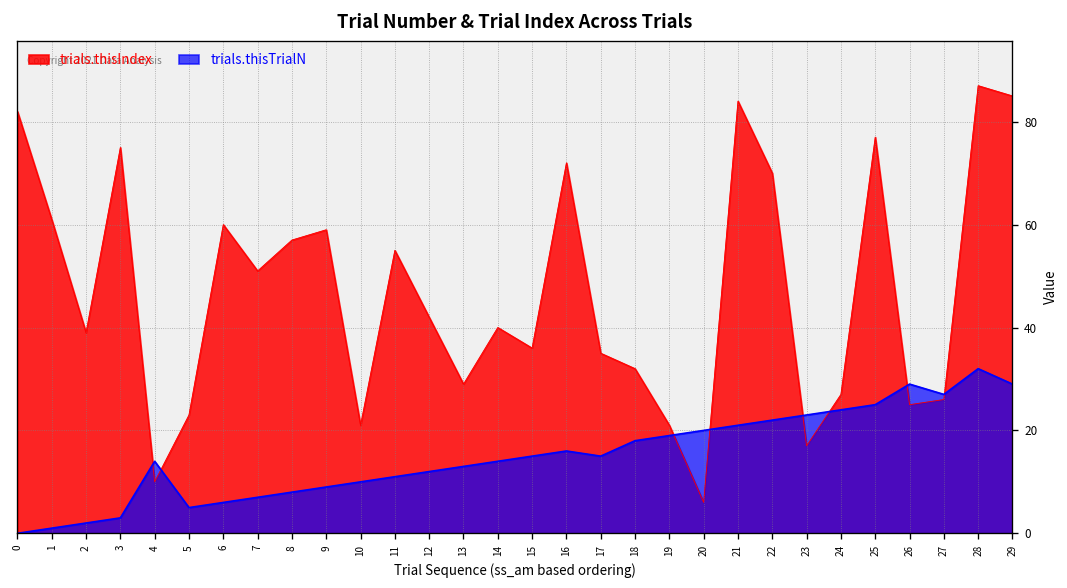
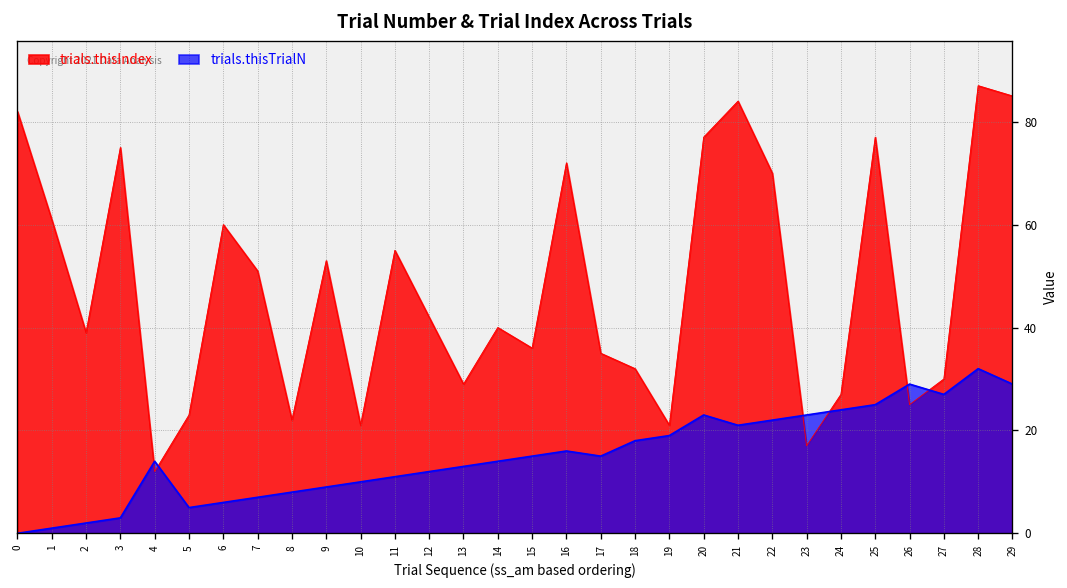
  {
    "trials.thisIndex": {
      "0": 82,
      "1": 61,
      "2": 39,
      "3": 75,
-     "4": 10,
+     "4": 12,
      "5": 23,
      "6": 60,
      "7": 51,
-     "8": 57,
-     "9": 59,
+     "8": 22,
+     "9": 53,
      "10": 21,
      "11": 55,
      "12": 42,
      "13": 29,
      "14": 40,
      "15": 36,
      "16": 72,
      "17": 35,
      "18": 32,
      "19": 21,
-     "20": 6,
+     "20": 77,
      "21": 84,
      "22": 70,
      "23": 17,
      "24": 27,
      "25": 77,
      "26": 25,
-     "27": 26,
+     "27": 30,
      "28": 87,
      "29": 85
    },
    "trials.thisTrialN": {
      "0": 0,
      "1": 1,
      "2": 2,
      "3": 3,
      "4": 14,
      "5": 5,
      "6": 6,
      "7": 7,
      "8": 8,
      "9": 9,
      "10": 10,
      "11": 11,
      "12": 12,
      "13": 13,
      "14": 14,
      "15": 15,
      "16": 16,
      "17": 15,
      "18": 18,
      "19": 19,
-     "20": 20,
+     "20": 23,
      "21": 21,
      "22": 22,
      "23": 23,
      "24": 24,
      "25": 25,
      "26": 29,
      "27": 27,
      "28": 32,
      "29": 29
    }
  }
